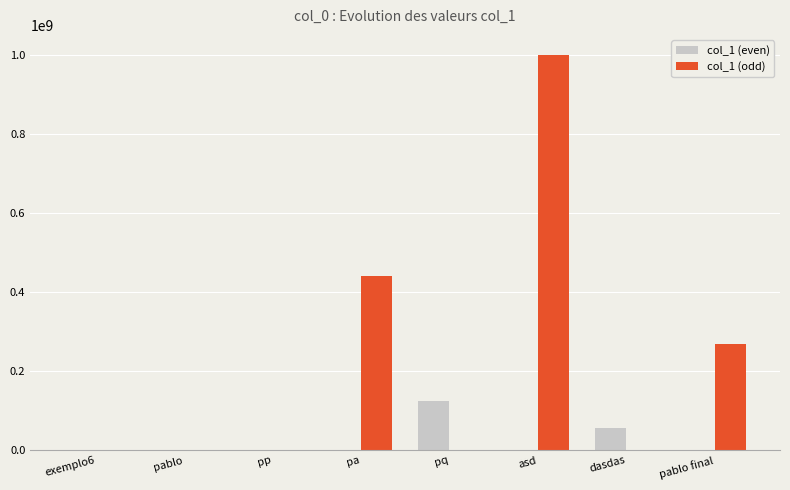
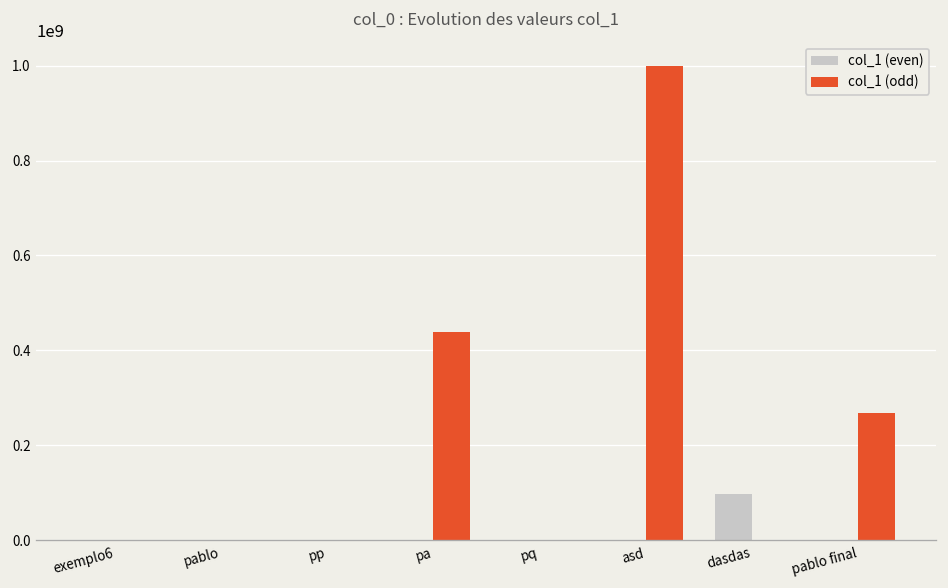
  {
    "col_1 (even)": {
      "pablo": 0,
      "pa": 0,
-     "pq": 120000000,
+     "pq": 0,
      "asd": 0,
-     "dasdas": 60000000,
+     "dasdas": 100000000,
      "pablo final": 0
    },
    "col_1 (odd)": {
      "exemplo6": 0,
      "pp": 0,
      "pa": 440000000,
      "pq": 0,
      "asd": 1000000000,
      "dasdas": 0,
      "pablo final": 270000000
    }
  }
